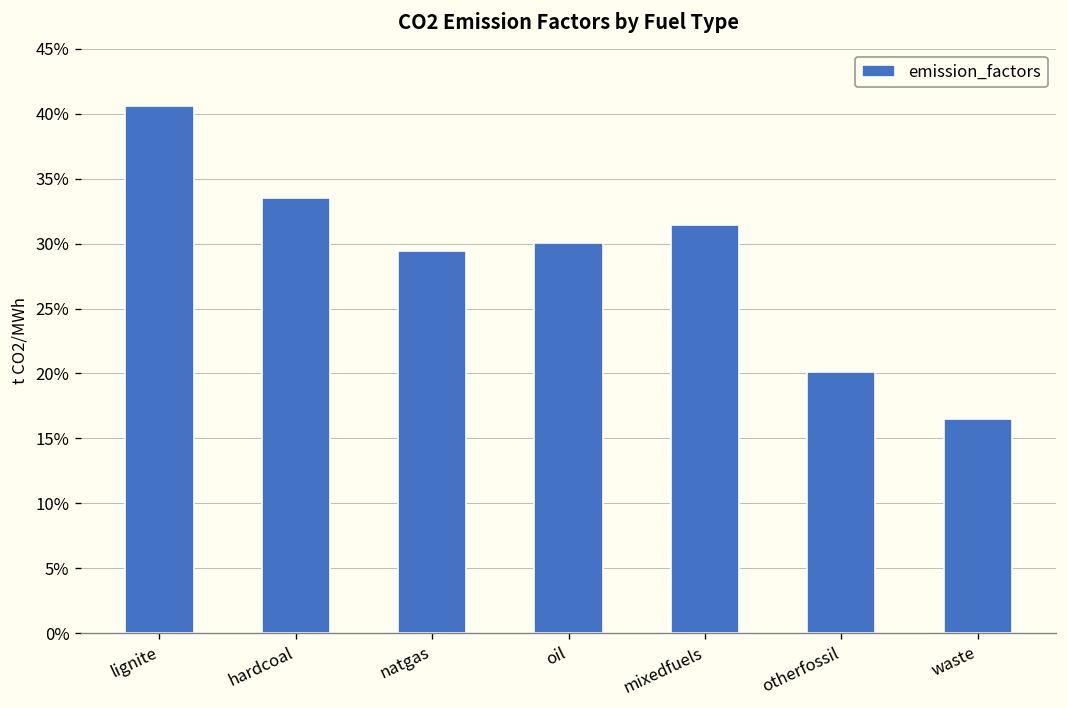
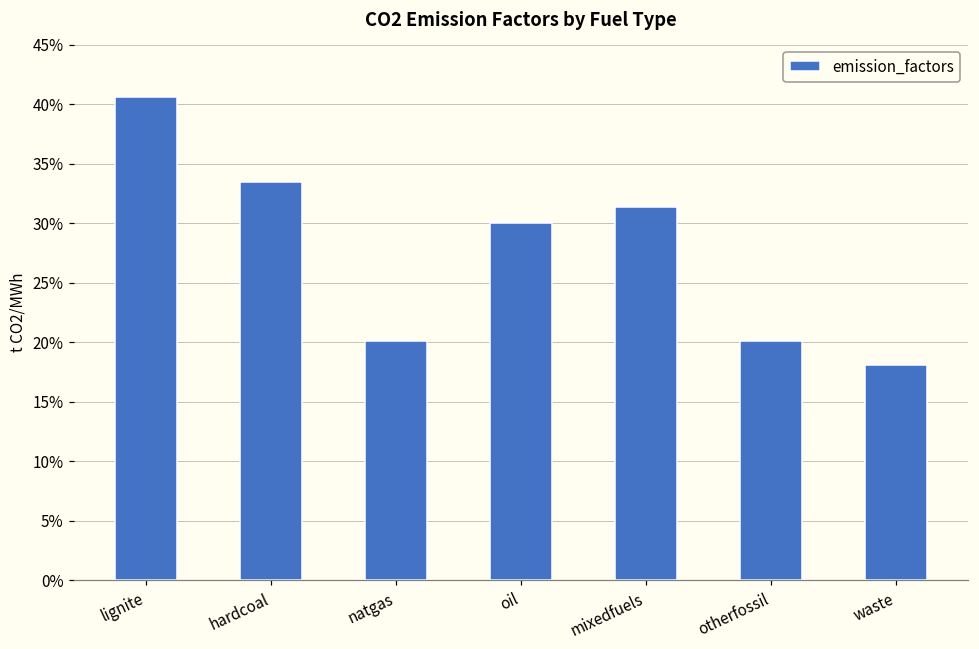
  {
    "lignite": "40.6%",
    "hardcoal": "33.5%",
-   "natgas": "29.4%",
+   "natgas": "20.1%",
    "oil": "30.0%",
    "mixedfuels": "31.4%",
    "otherfossil": "20.1%",
-   "waste": "16.5%"
+   "waste": "18.1%"
  }
